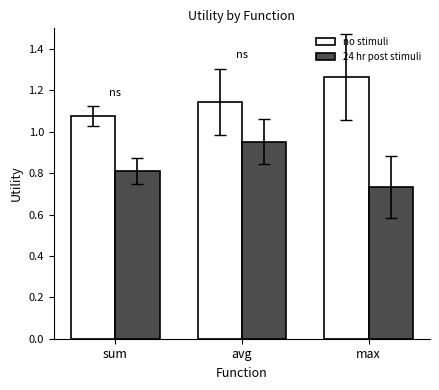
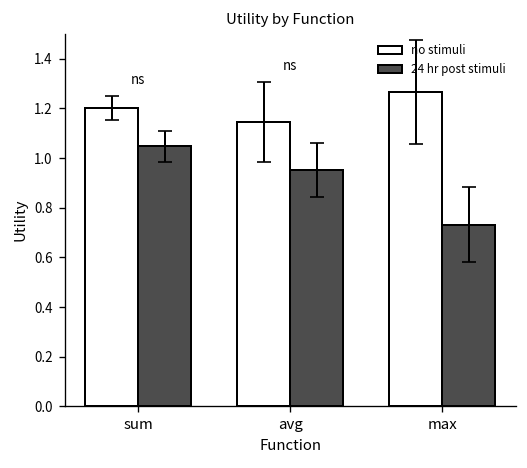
  {
    "no stimuli": {
-     "sum": 1.08,
+     "sum": 1.20,
      "avg": 1.14,
      "max": 1.27
    },
    "24 hr post stimuli": {
-     "sum": 0.81,
+     "sum": 1.05,
      "avg": 0.95,
      "max": 0.73
    }
  }
